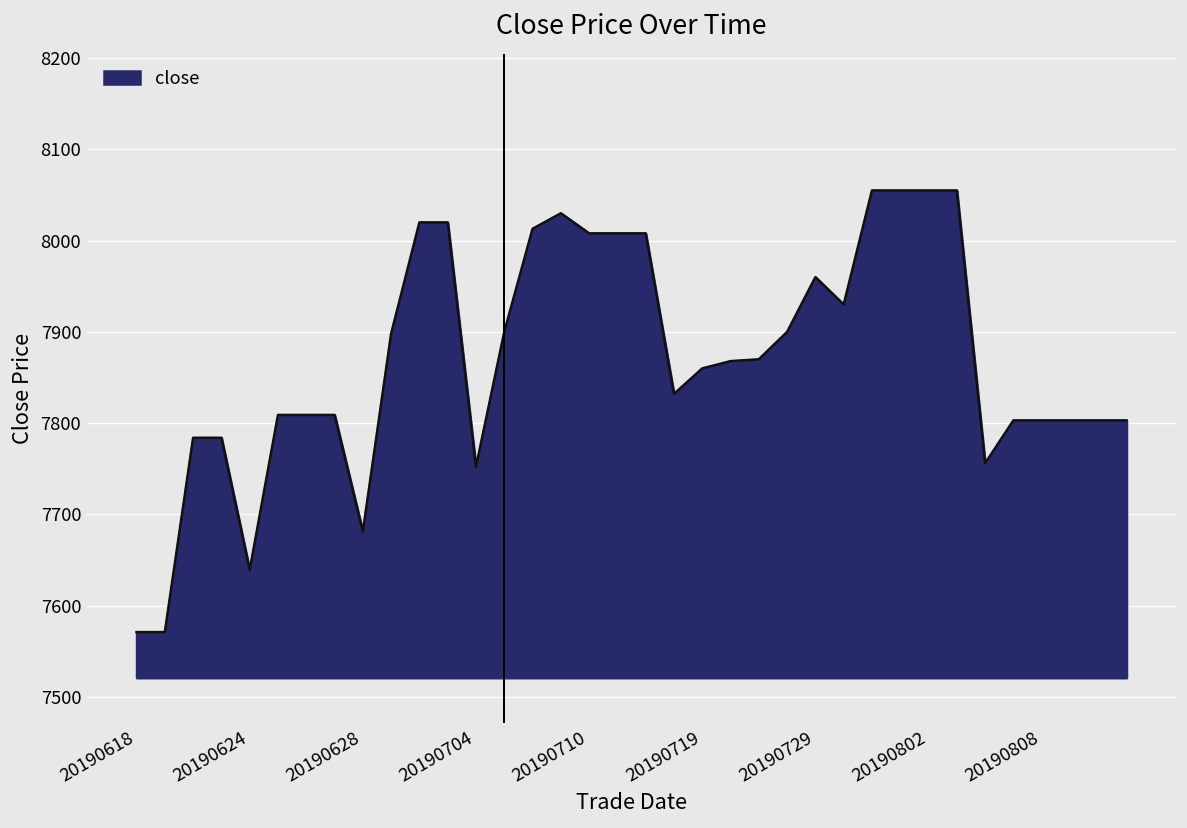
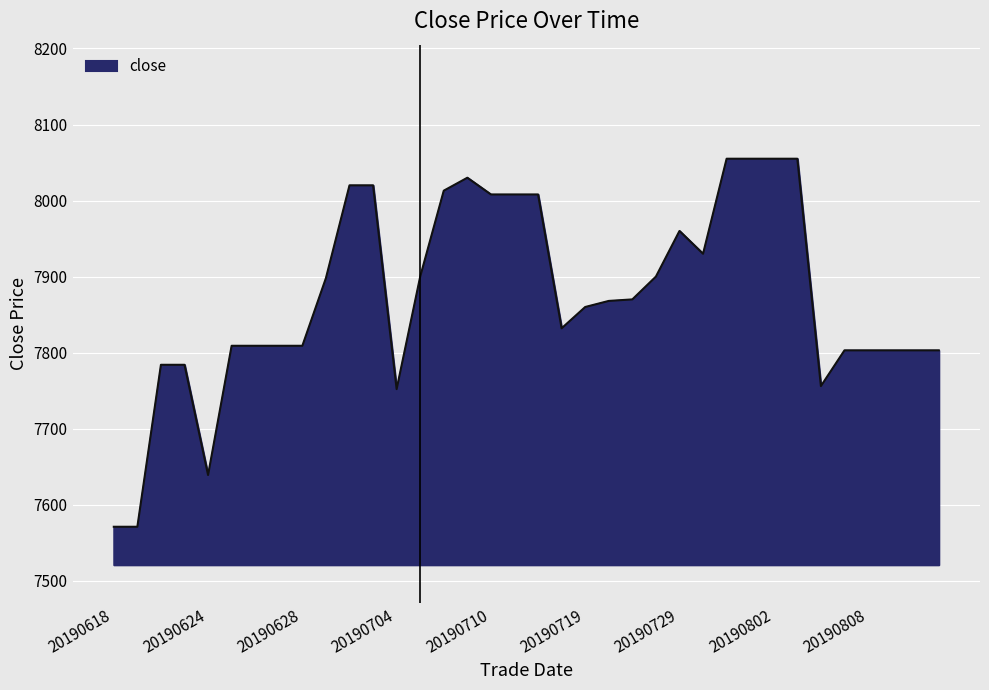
  {
    "20190618": 7570,
    "20190624": 7640,
-   "20190628": 7680,
+   "20190628": 7810,
    "20190704": 7750,
    "20190710": 8010,
    "20190719": 7860,
    "20190729": 7960,
    "20190802": 8060,
    "20190808": 7800
  }
